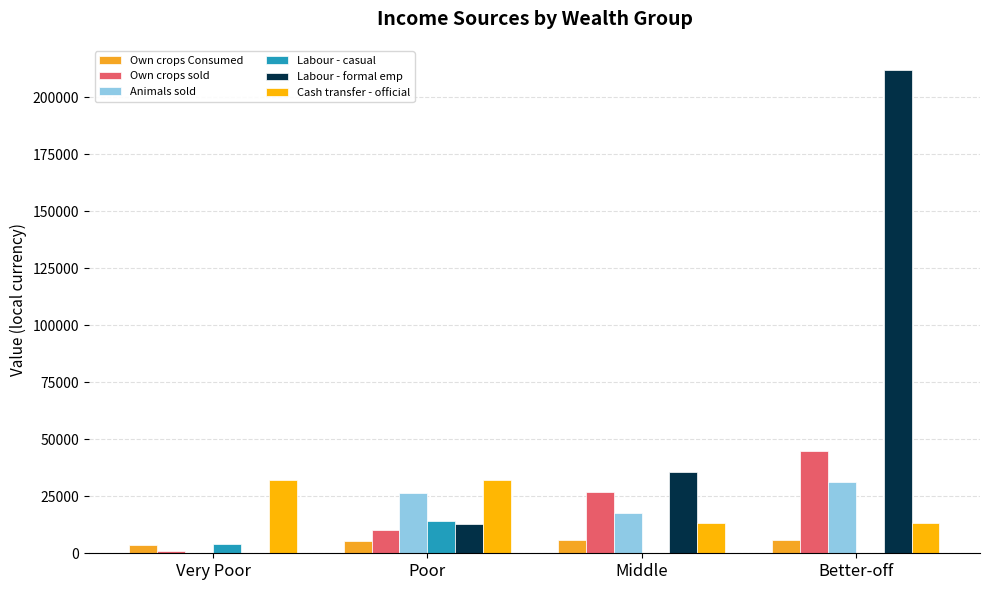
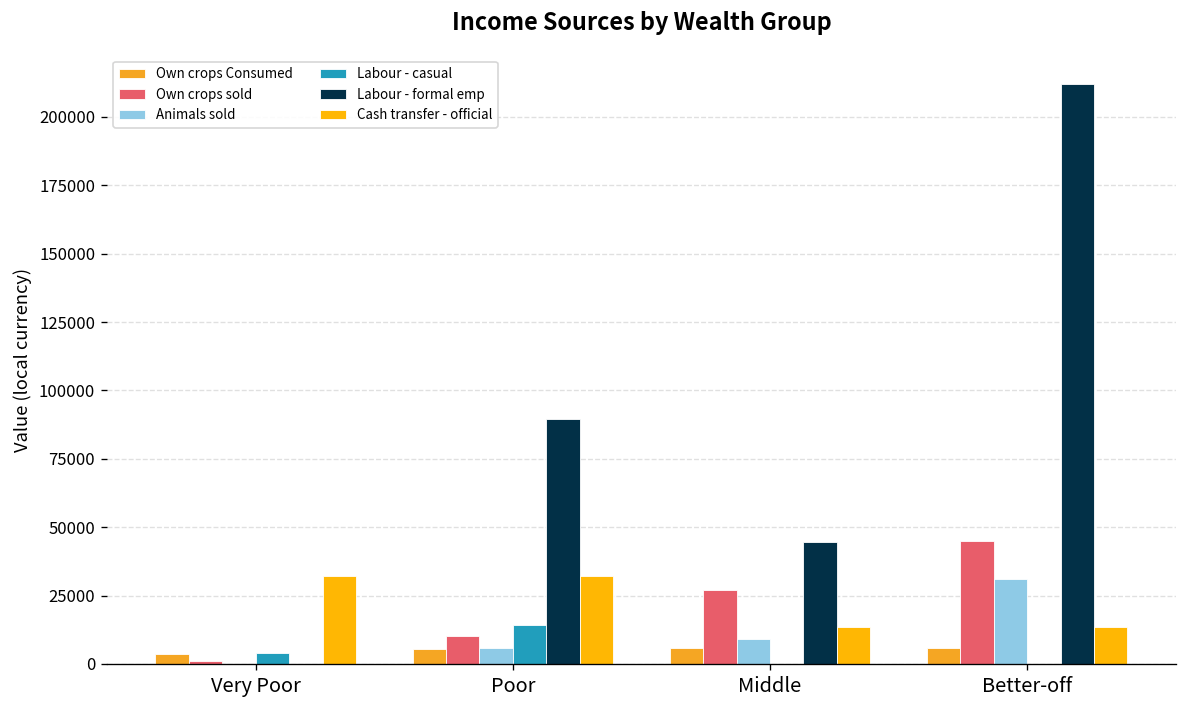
  {
    "Own crops sold": {
      "Very Poor": 1000,
      "Poor": 10000,
      "Middle": 27000,
      "Better-off": 45000
    },
    "Animals sold": {
      "Very Poor": 0,
-     "Poor": 27000,
-     "Middle": 18000,
+     "Poor": 6000,
+     "Middle": 9000,
      "Better-off": 31000
    },
    "Labour - casual": {
      "Very Poor": 4000,
      "Poor": 14000,
      "Middle": 0,
      "Better-off": 0
    },
    "Labour - formal emp": {
      "Very Poor": 0,
-     "Poor": 13000,
-     "Middle": 36000,
+     "Poor": 90000,
+     "Middle": 45000,
      "Better-off": 212000
    }
  }
